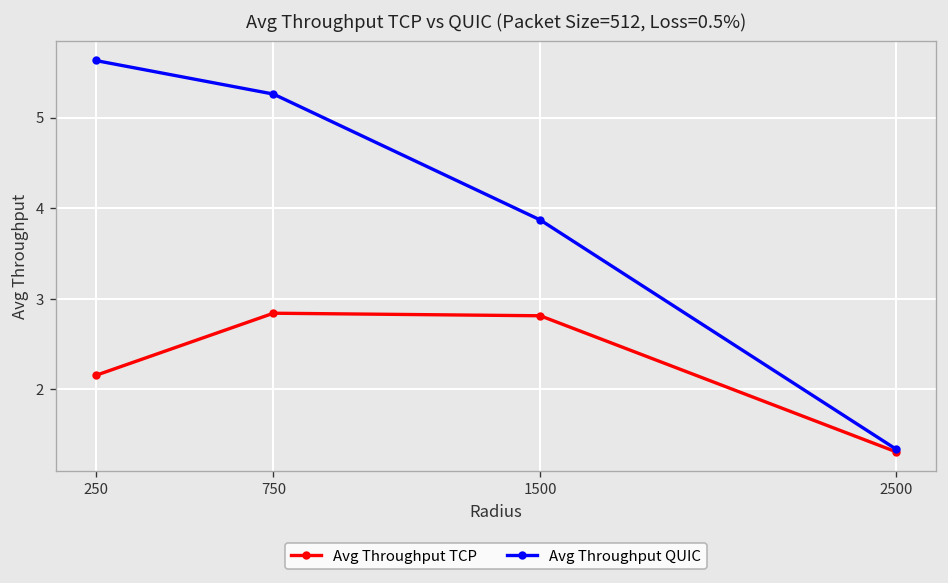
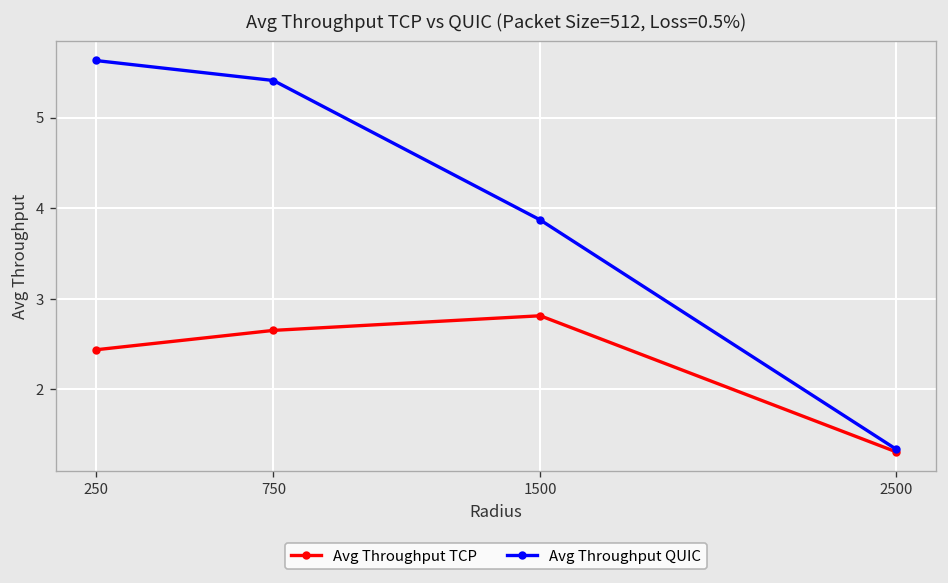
  {
    "Avg Throughput TCP": {
-     "250": 2.2,
-     "750": 2.8,
+     "250": 2.4,
+     "750": 2.7,
      "1500": 2.8
    },
    "Avg Throughput QUIC": {
      "250": 5.6,
-     "750": 5.3,
+     "750": 5.4,
      "1500": 3.9
    }
  }
